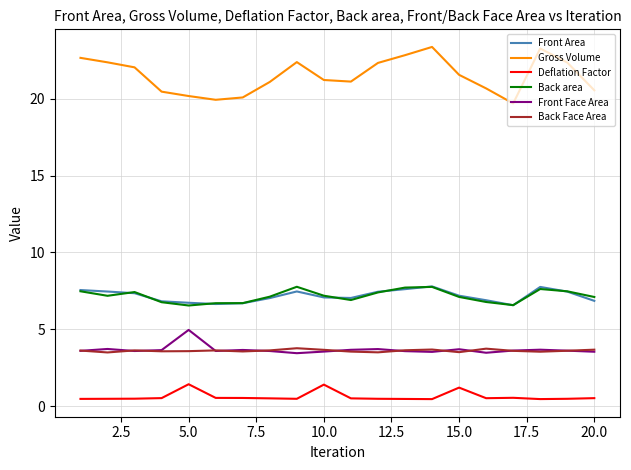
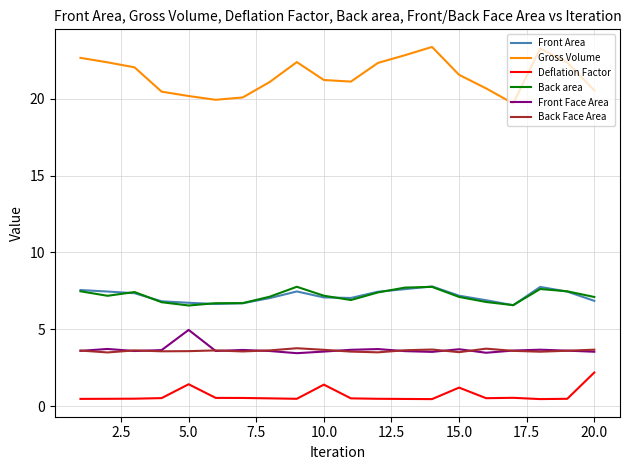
  {
    "Front Area": {
      "5.0": 6.7,
      "20.0": 6.9
    },
    "Gross Volume": {
      "5.0": 20.2,
      "10.0": 21.2,
      "15.0": 21.6
    },
    "Deflation Factor": {
      "5.0": 1.4,
      "10.0": 1.4,
      "15.0": 1.2,
-     "20.0": 0.5
+     "20.0": 2.2
    },
    "Back area": {
      "5.0": 6.5,
      "20.0": 7.1
    },
    "Front Face Area": {
      "5.0": 5.0,
      "15.0": 3.7
    },
    "Back Face Area": {
      "5.0": 3.6,
      "15.0": 3.5
    }
  }
